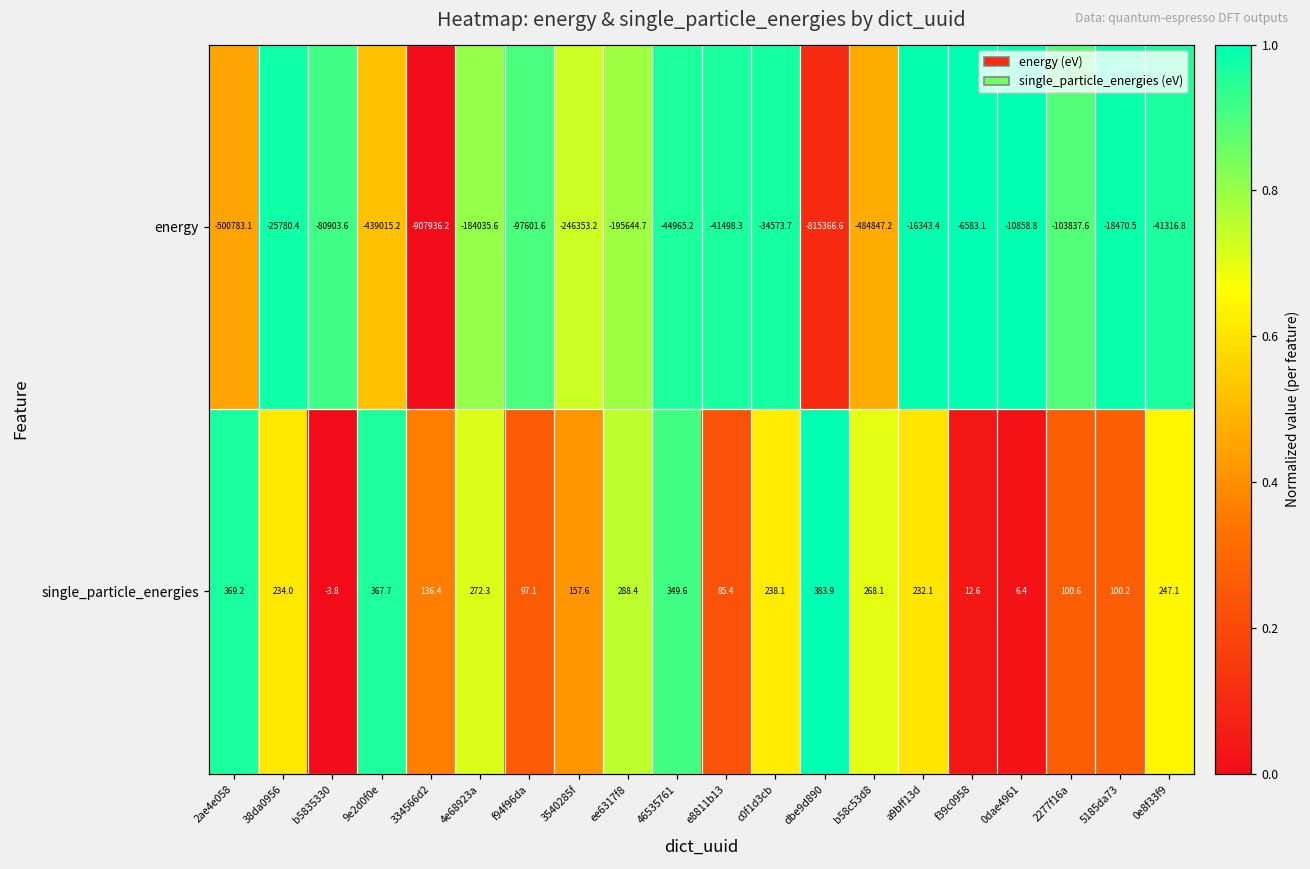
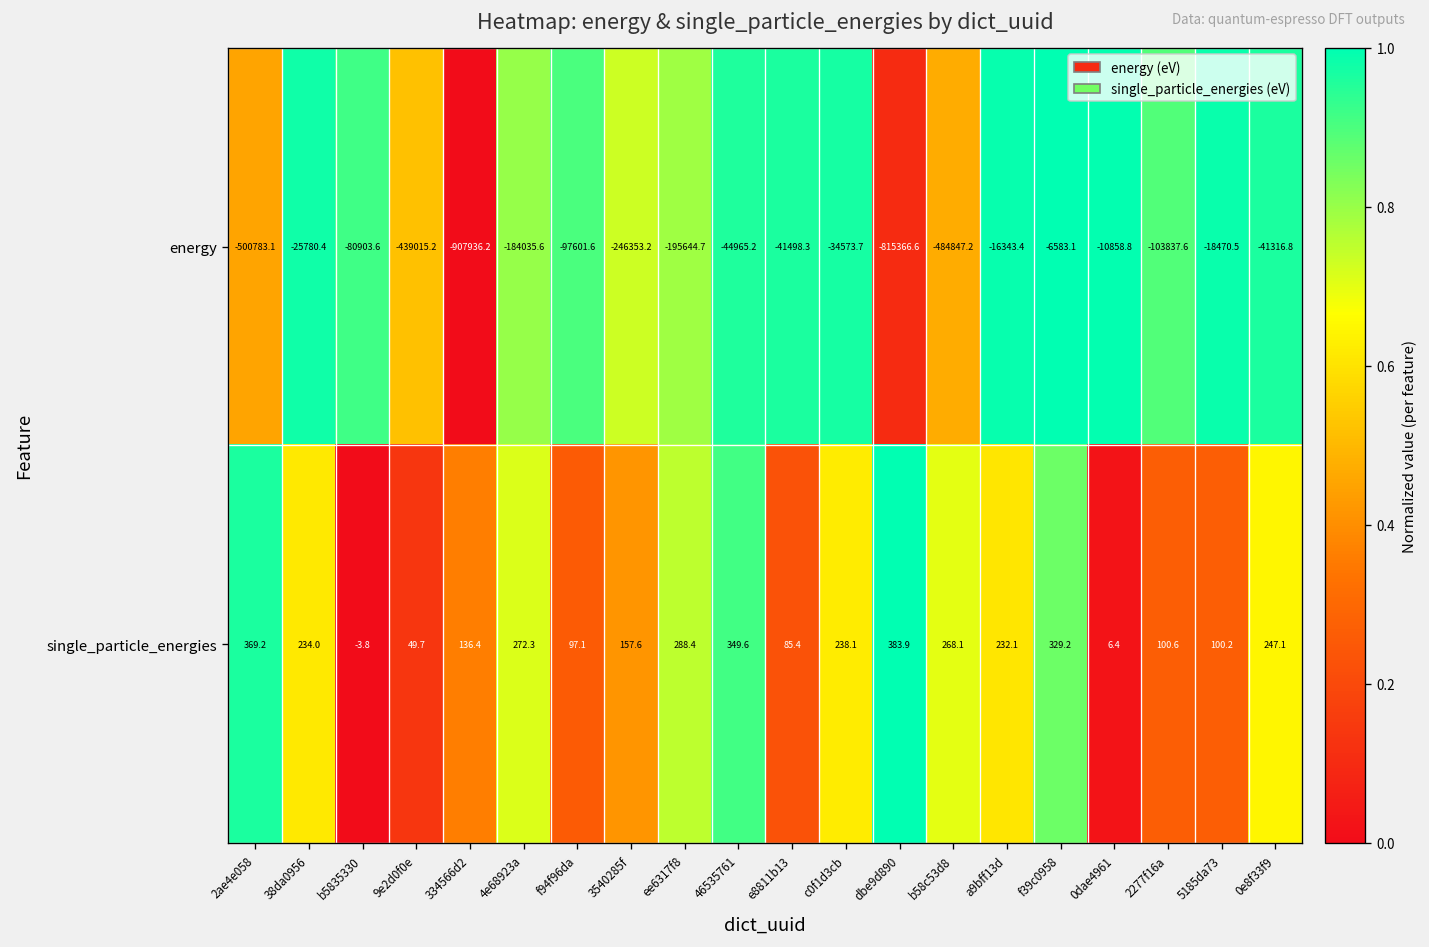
  {
    "energy": {
      "2ae4e058": -500783.1,
      "38da0956": -25780.4,
      "b5835330": -80903.6,
      "9e2d0f0e": -439015.2,
      "334566d2": -907936.2,
      "4e68923a": -184035.6,
      "f94f96da": -97601.6,
      "3540285f": -246353.2,
      "ee6317f8": -195644.7,
      "46535761": -44965.2,
      "e8811b13": -41498.3,
      "c0f1d3cb": -34573.7,
      "dbe9d890": -815366.6,
      "b58c53d8": -484847.2,
      "a9bff13d": -16343.4,
      "f39c0958": -6583.1,
      "0dae4961": -10858.8,
      "2277f16a": -103837.6,
      "5185da73": -18470.5,
      "0e8f33f9": -41316.8
    },
    "single_particle_energies": {
      "2ae4e058": 369.2,
      "38da0956": 234.0,
      "b5835330": -3.8,
-     "9e2d0f0e": 367.7,
+     "9e2d0f0e": 49.7,
      "334566d2": 136.4,
      "4e68923a": 272.3,
      "f94f96da": 97.1,
      "3540285f": 157.6,
      "ee6317f8": 288.4,
      "46535761": 349.6,
      "e8811b13": 85.4,
      "c0f1d3cb": 238.1,
      "dbe9d890": 383.9,
      "b58c53d8": 268.1,
      "a9bff13d": 232.1,
-     "f39c0958": 12.6,
+     "f39c0958": 329.2,
      "0dae4961": 6.4,
      "2277f16a": 100.6,
      "5185da73": 100.2,
      "0e8f33f9": 247.1
    }
  }
